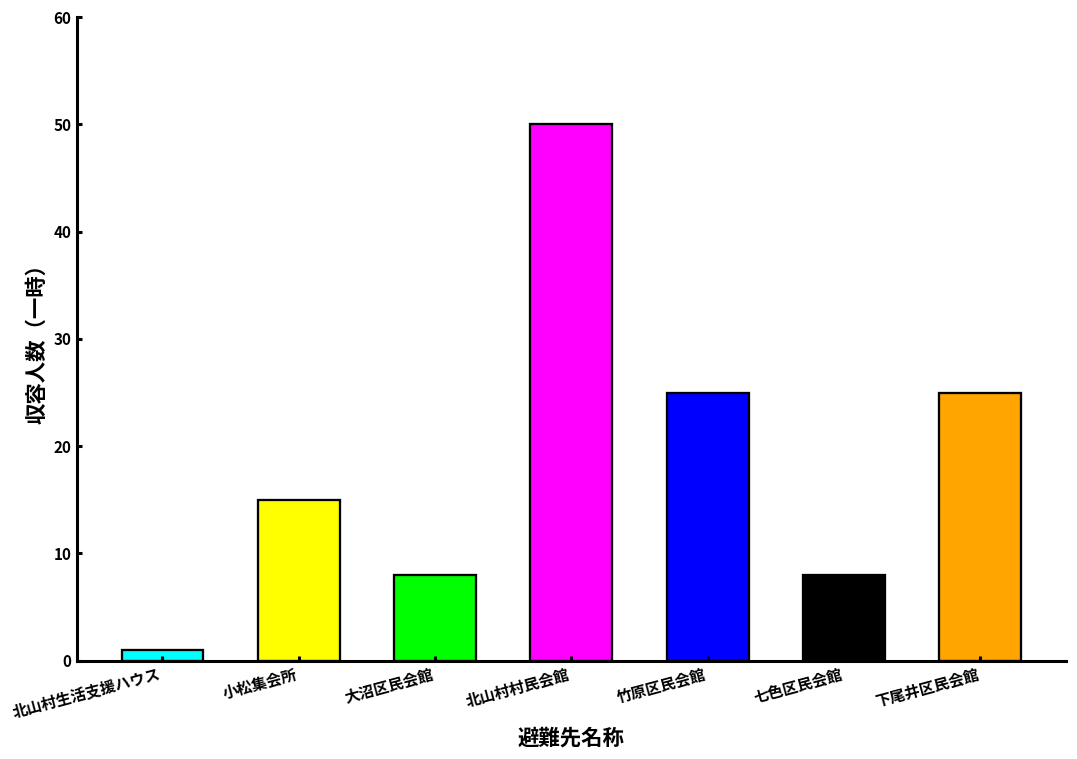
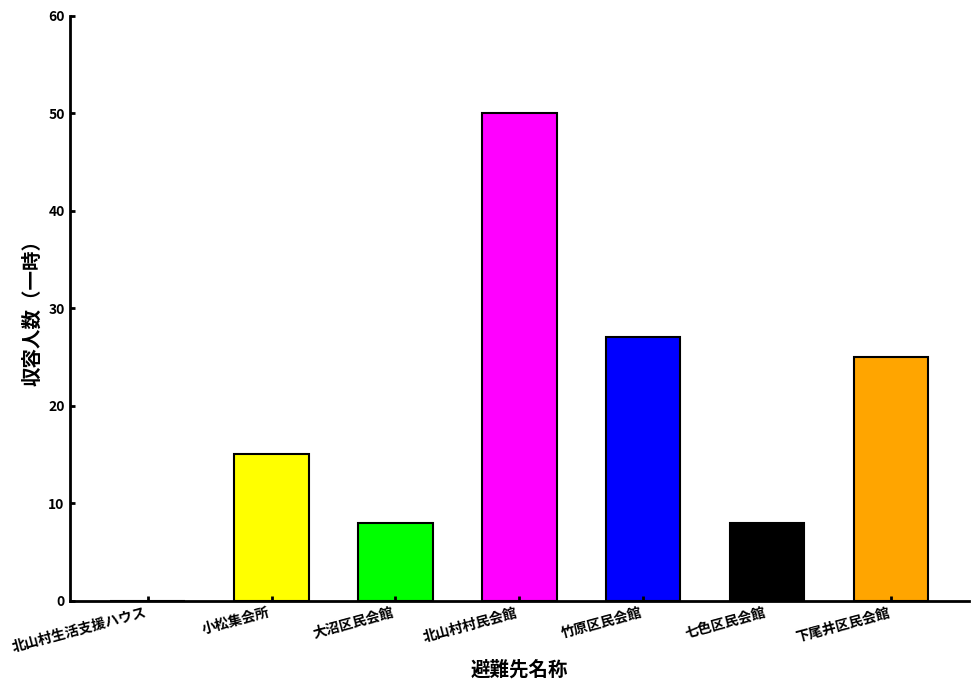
  {
-   "北山村生活支援ハウス": 1,
+   "北山村生活支援ハウス": 0,
    "小松集会所": 15,
    "大沼区民会館": 8,
    "北山村村民会館": 50,
-   "竹原区民会館": 25,
+   "竹原区民会館": 27,
    "七色区民会館": 8,
    "下尾井区民会館": 25
  }
